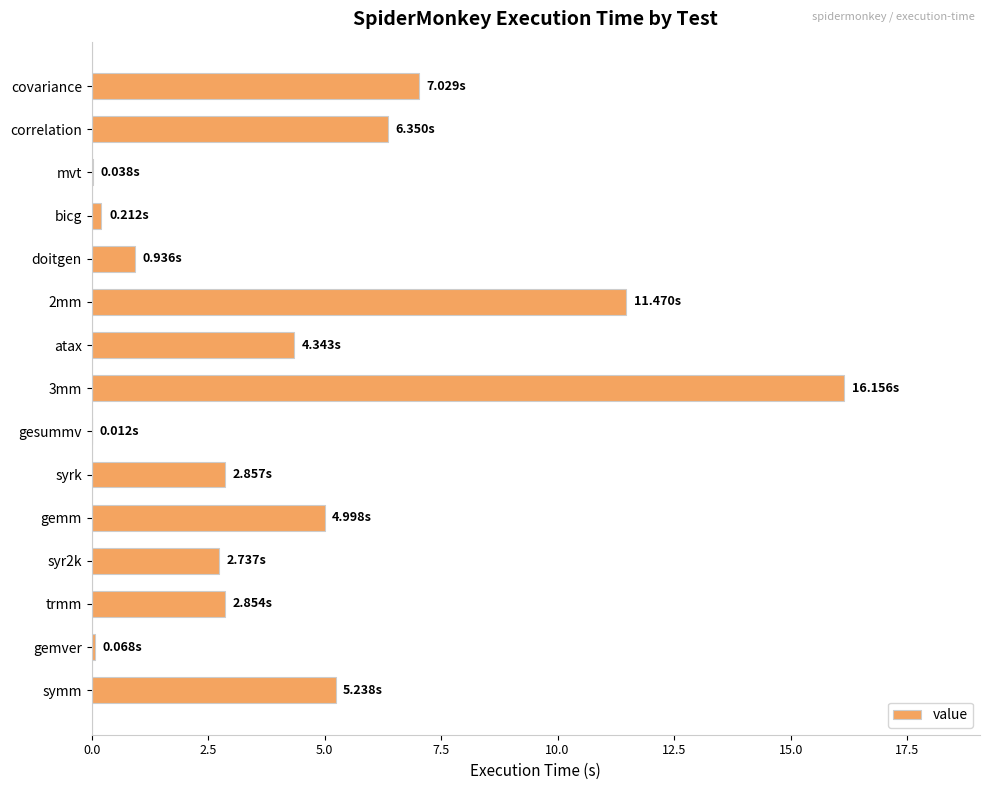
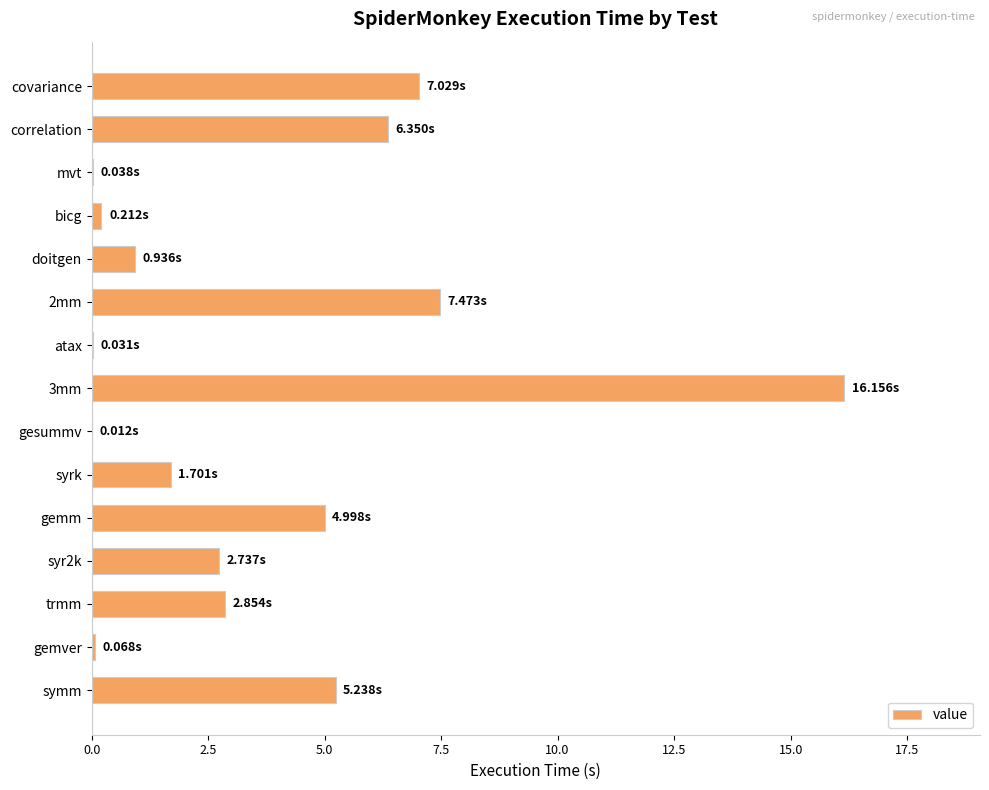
  {
    "covariance": "7.029s",
    "correlation": "6.350s",
    "mvt": "0.038s",
    "bicg": "0.212s",
    "doitgen": "0.936s",
-   "2mm": "11.470s",
-   "atax": "4.343s",
+   "2mm": "7.473s",
+   "atax": "0.031s",
    "3mm": "16.156s",
    "gesummv": "0.012s",
-   "syrk": "2.857s",
+   "syrk": "1.701s",
    "gemm": "4.998s",
    "syr2k": "2.737s",
    "trmm": "2.854s",
    "gemver": "0.068s",
    "symm": "5.238s"
  }
